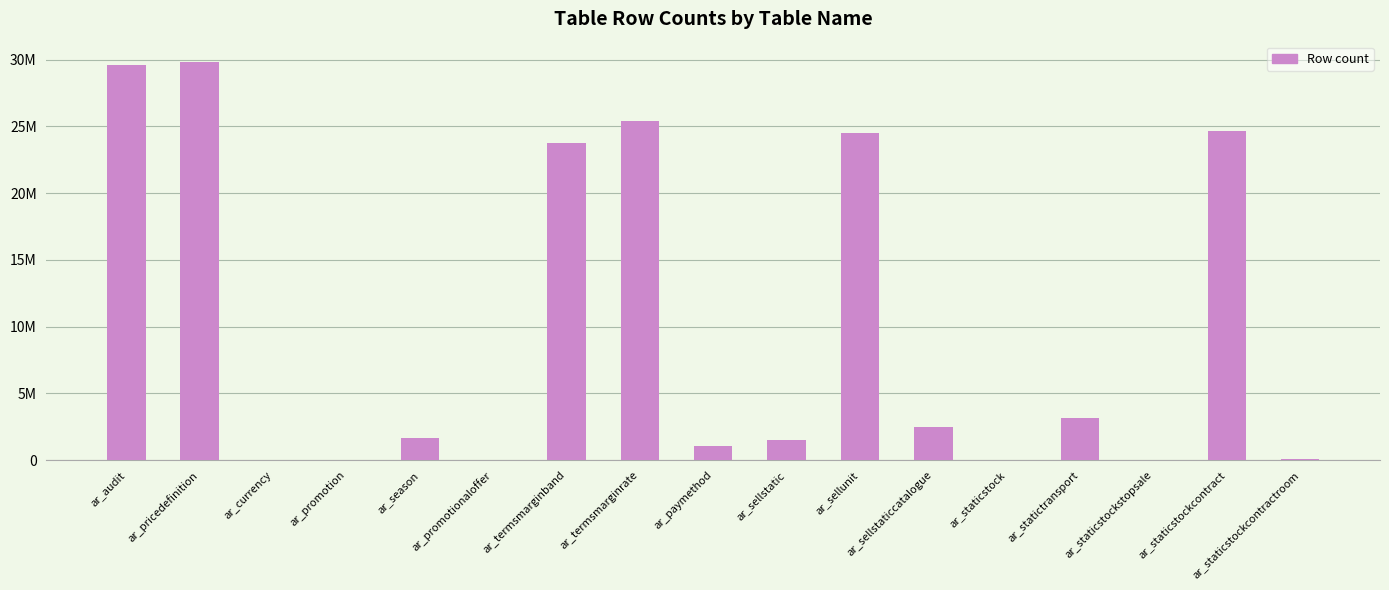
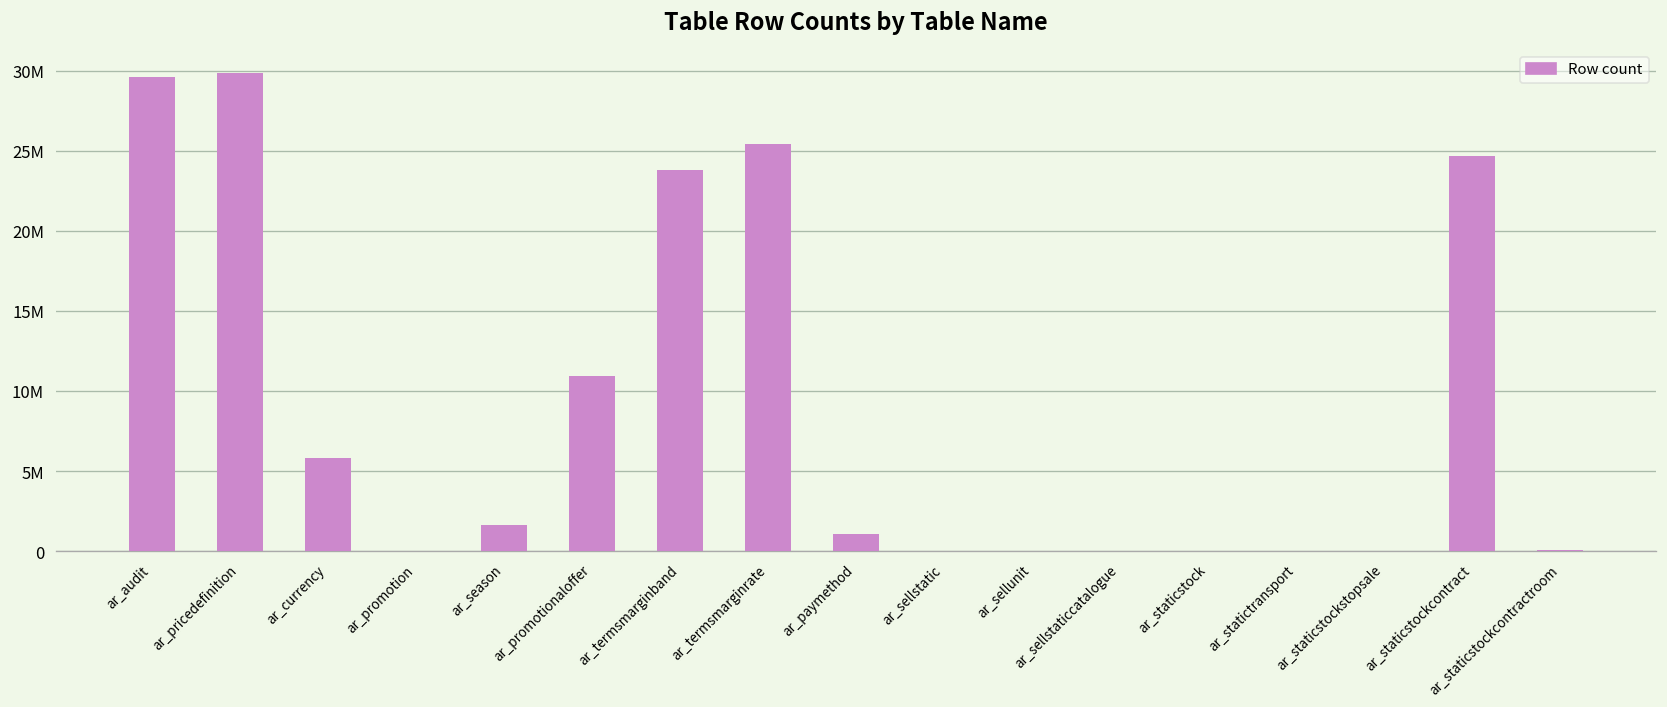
  {
    "ar_audit": 29600000,
    "ar_pricedefinition": 29900000,
-   "ar_currency": 0,
+   "ar_currency": 5800000,
    "ar_season": 1600000,
-   "ar_promotionaloffer": 0,
+   "ar_promotionaloffer": 10900000,
    "ar_termsmarginband": 23800000,
    "ar_termsmarginrate": 25400000,
    "ar_paymethod": 1100000,
-   "ar_sellstatic": 1500000,
-   "ar_sellunit": 24500000,
-   "ar_sellstaticcatalogue": 2500000,
-   "ar_statictransport": 3200000,
+   "ar_sellstatic": 0,
+   "ar_sellunit": 0,
+   "ar_sellstaticcatalogue": 0,
+   "ar_statictransport": 0,
    "ar_staticstockcontract": 24700000
  }
